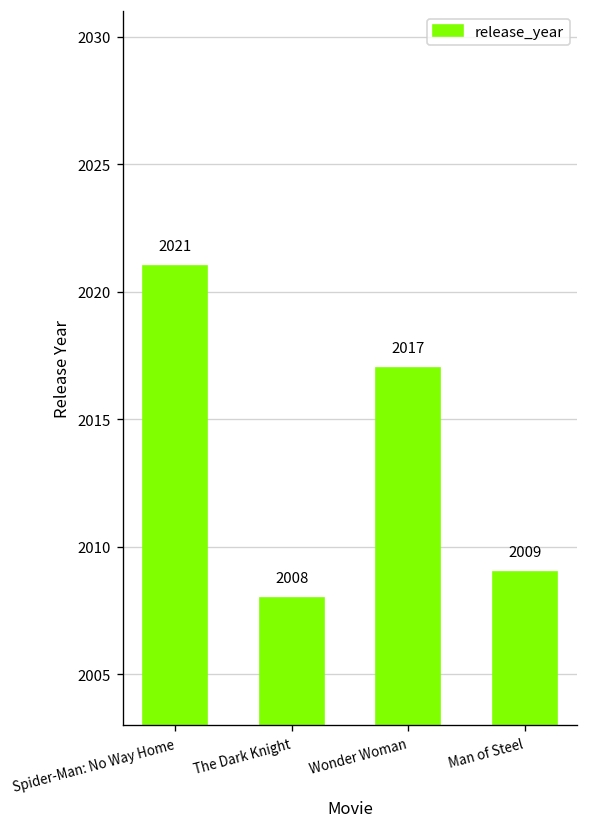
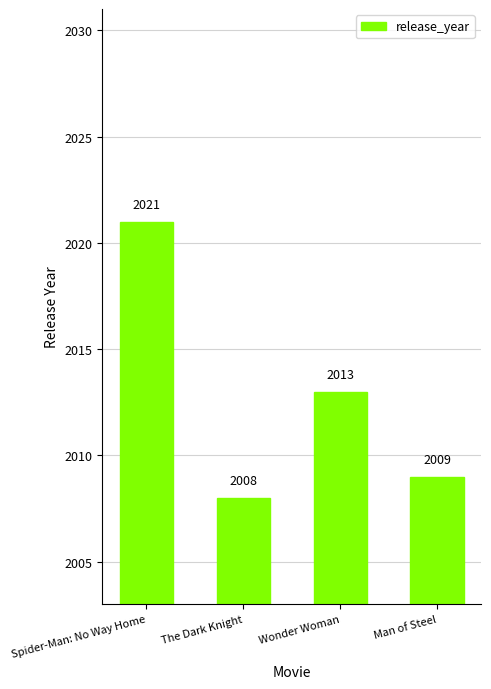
  {
    "Spider-Man: No Way Home": 2021,
    "The Dark Knight": 2008,
-   "Wonder Woman": 2017,
+   "Wonder Woman": 2013,
    "Man of Steel": 2009
  }
